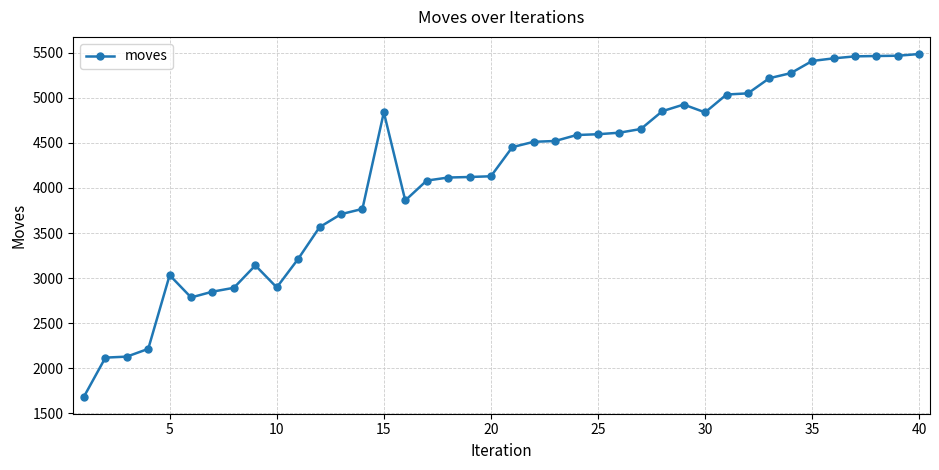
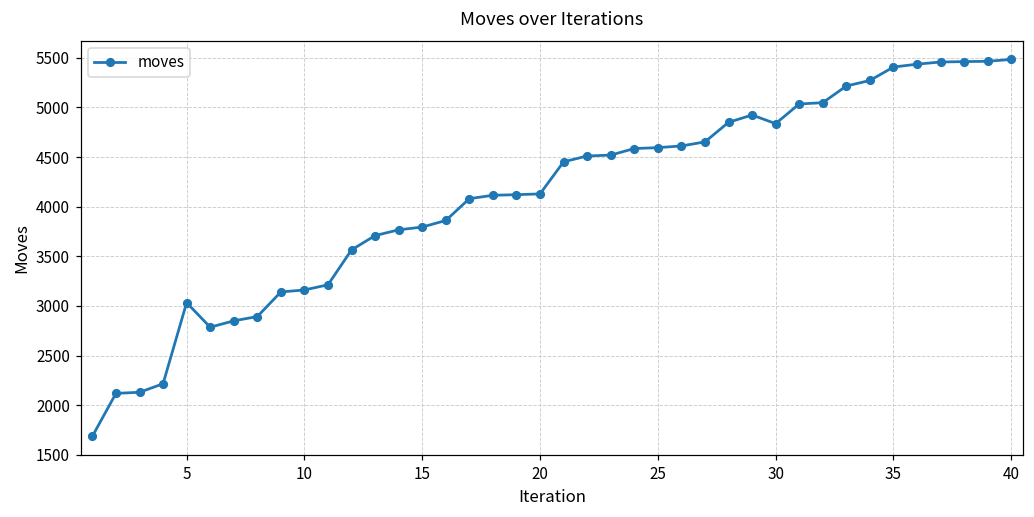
  {
    "5": 3000,
-   "10": 2900,
-   "15": 4800,
+   "10": 3200,
+   "15": 3800,
    "20": 4100,
    "25": 4600,
    "30": 4800,
    "35": 5400,
    "40": 5500
  }
